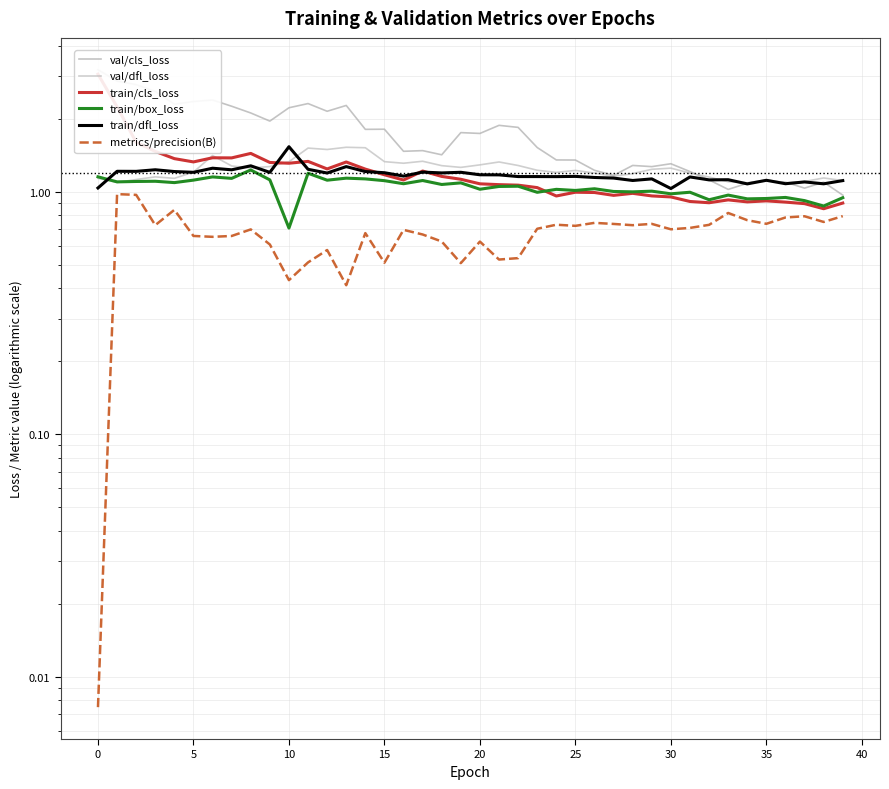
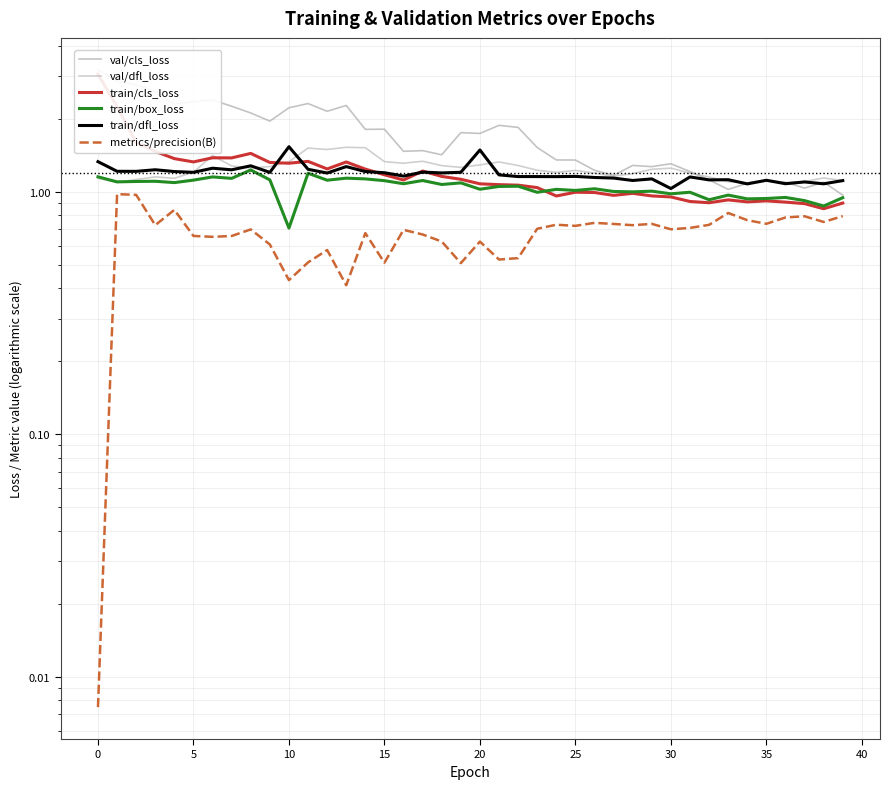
  {
    "train/box_loss": {
      "5": 1.1,
      "10": 0.71,
      "15": 1.1,
      "20": 1.03,
      "30": 0.98
    },
    "train/dfl_loss": {
-     "0": 1.04,
+     "0": 1.3,
      "10": 1.5,
-     "20": 1.2,
+     "20": 1.5,
      "25": 1.2,
      "30": 1.03
    }
  }
